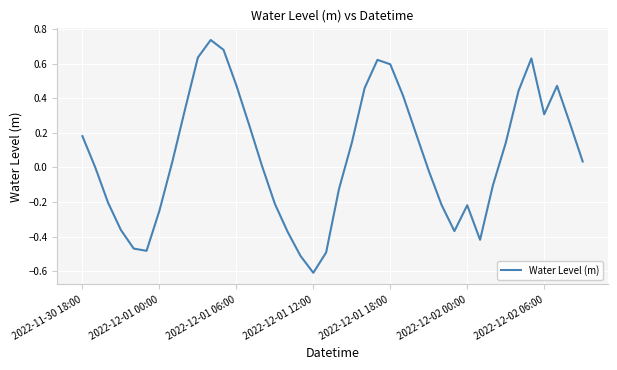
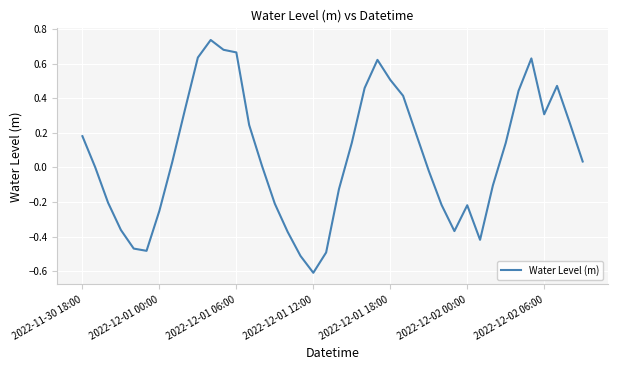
  {
    "2022-11-30 18:00": 0.18,
    "2022-12-01 00:00": -0.25,
-   "2022-12-01 06:00": 0.47,
+   "2022-12-01 06:00": 0.66,
    "2022-12-01 12:00": -0.61,
-   "2022-12-01 18:00": 0.60,
+   "2022-12-01 18:00": 0.51,
    "2022-12-02 00:00": -0.22,
    "2022-12-02 06:00": 0.31
  }
